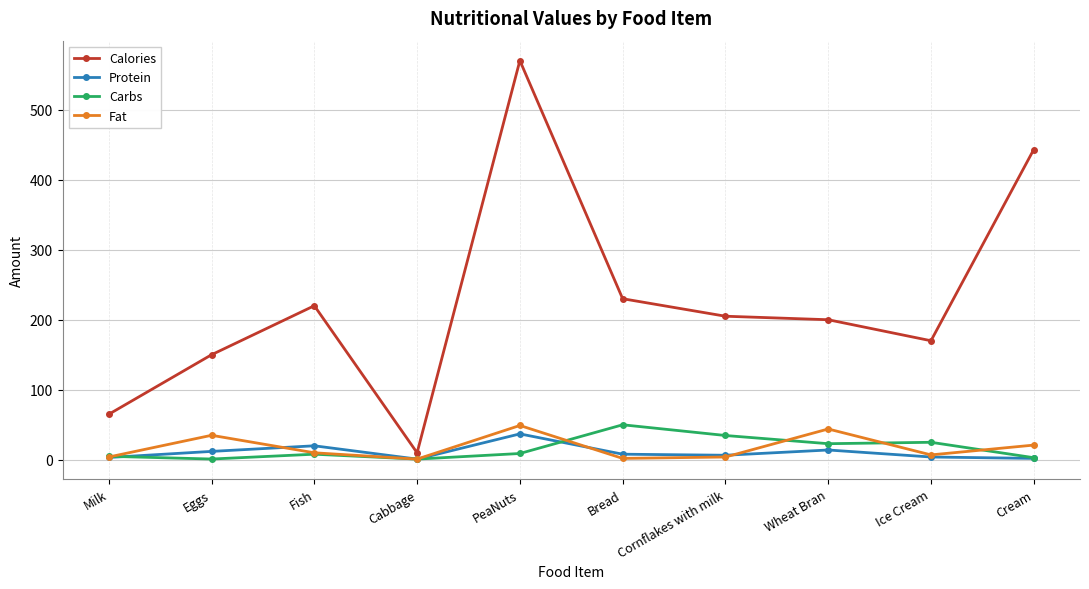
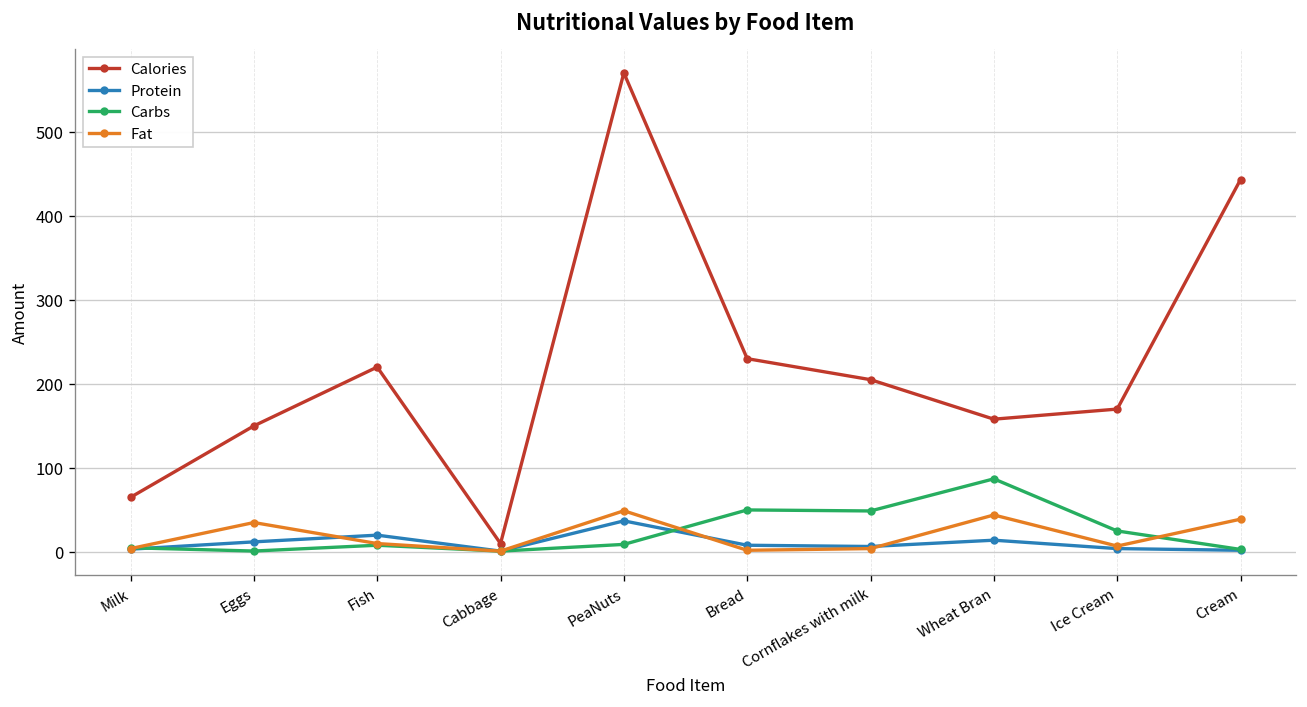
  {
    "Calories": {
      "Milk": 70,
      "Eggs": 150,
      "Fish": 220,
      "Cabbage": 10,
      "PeaNuts": 570,
      "Bread": 230,
      "Cornflakes with milk": 210,
-     "Wheat Bran": 200,
+     "Wheat Bran": 160,
      "Ice Cream": 170,
      "Cream": 440
    },
    "Protein": {
      "Eggs": 10,
      "Fish": 20,
      "PeaNuts": 40,
      "Bread": 10,
      "Wheat Bran": 10
    },
    "Carbs": {
      "Eggs": 0,
      "PeaNuts": 10,
      "Bread": 50,
-     "Cornflakes with milk": 30,
-     "Wheat Bran": 20,
+     "Cornflakes with milk": 50,
+     "Wheat Bran": 90,
      "Ice Cream": 30
    },
    "Fat": {
      "Eggs": 40,
      "PeaNuts": 50,
      "Bread": 0,
      "Wheat Bran": 40,
-     "Cream": 20
+     "Cream": 40
    }
  }
